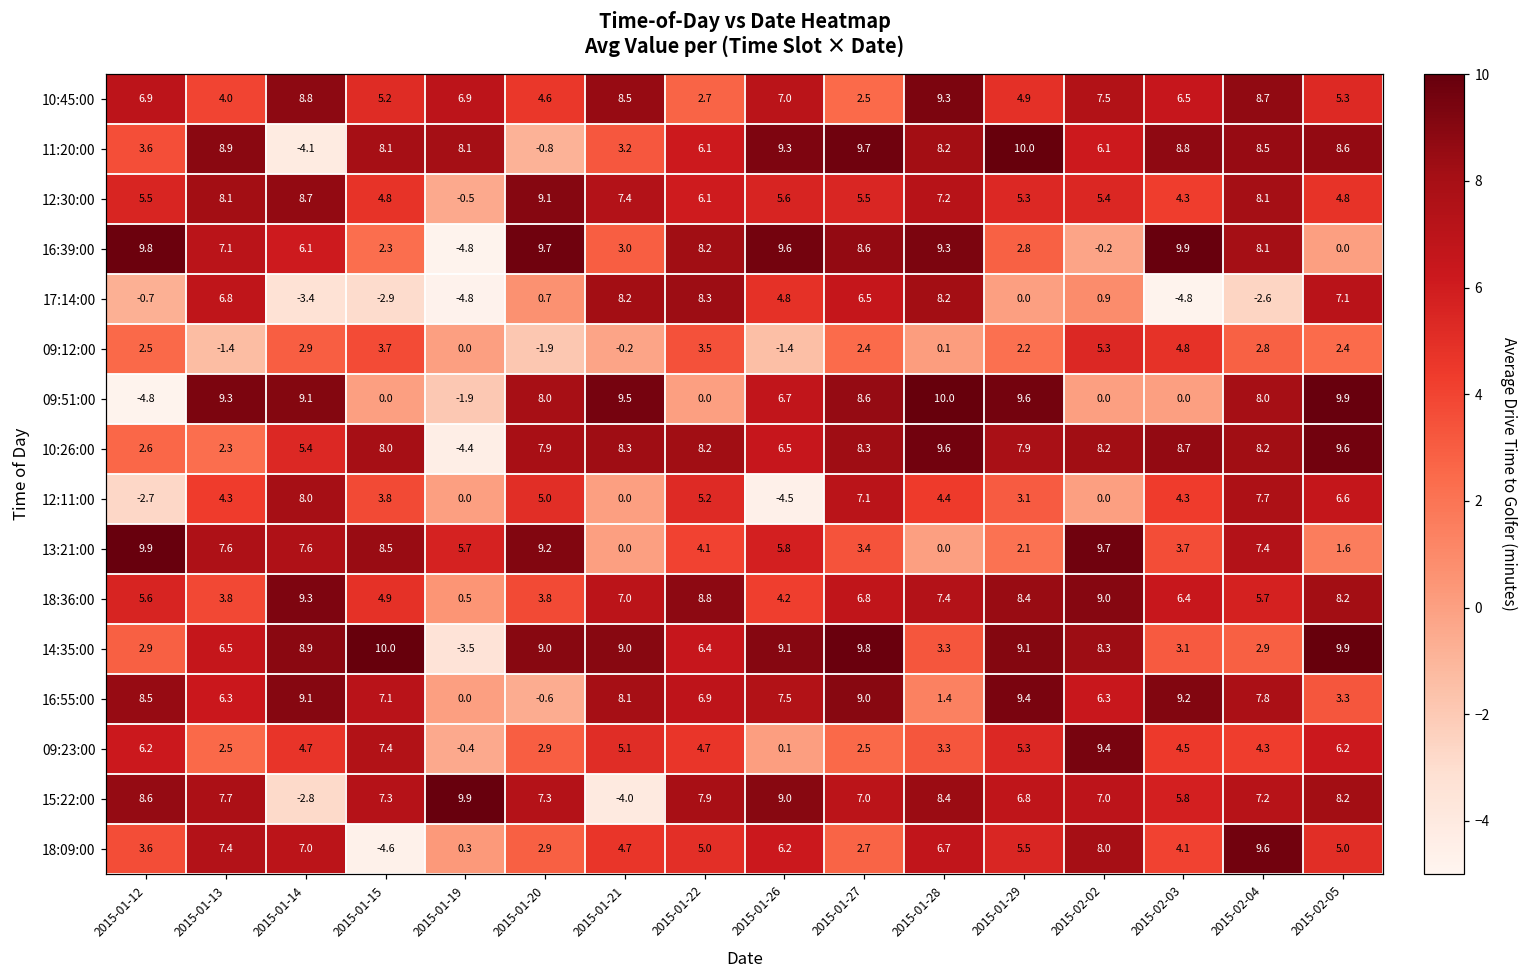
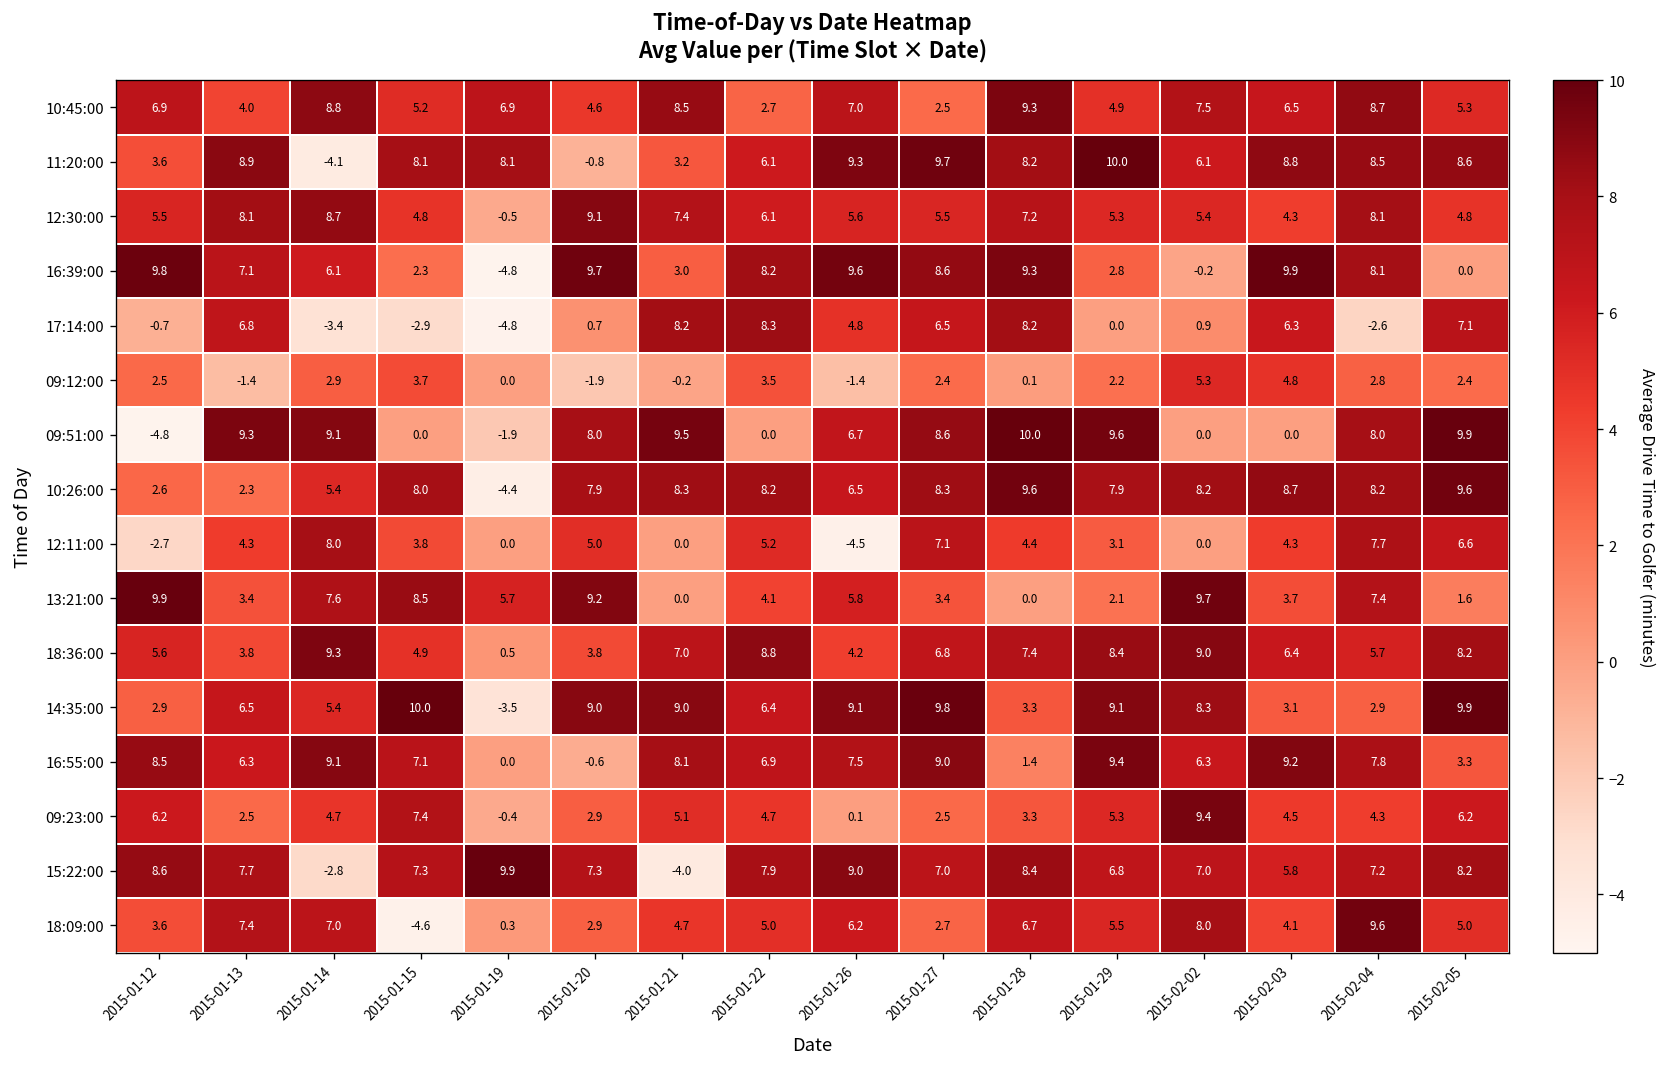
  {
    "17:14:00": {
      "2015-01-12": -0.7,
      "2015-01-13": 6.8,
      "2015-01-14": -3.4,
      "2015-01-15": -2.9,
      "2015-01-19": -4.8,
      "2015-01-20": 0.7,
      "2015-01-21": 8.2,
      "2015-01-22": 8.3,
      "2015-01-26": 4.8,
      "2015-01-27": 6.5,
      "2015-01-28": 8.2,
      "2015-01-29": 0.0,
      "2015-02-02": 0.9,
-     "2015-02-03": -4.8,
+     "2015-02-03": 6.3,
      "2015-02-04": -2.6,
      "2015-02-05": 7.1
    },
    "13:21:00": {
      "2015-01-12": 9.9,
-     "2015-01-13": 7.6,
+     "2015-01-13": 3.4,
      "2015-01-14": 7.6,
      "2015-01-15": 8.5,
      "2015-01-19": 5.7,
      "2015-01-20": 9.2,
      "2015-01-21": 0.0,
      "2015-01-22": 4.1,
      "2015-01-26": 5.8,
      "2015-01-27": 3.4,
      "2015-01-28": 0.0,
      "2015-01-29": 2.1,
      "2015-02-02": 9.7,
      "2015-02-03": 3.7,
      "2015-02-04": 7.4,
      "2015-02-05": 1.6
    },
    "14:35:00": {
      "2015-01-12": 2.9,
      "2015-01-13": 6.5,
-     "2015-01-14": 8.9,
+     "2015-01-14": 5.4,
      "2015-01-15": 10.0,
      "2015-01-19": -3.5,
      "2015-01-20": 9.0,
      "2015-01-21": 9.0,
      "2015-01-22": 6.4,
      "2015-01-26": 9.1,
      "2015-01-27": 9.8,
      "2015-01-28": 3.3,
      "2015-01-29": 9.1,
      "2015-02-02": 8.3,
      "2015-02-03": 3.1,
      "2015-02-04": 2.9,
      "2015-02-05": 9.9
    }
  }
